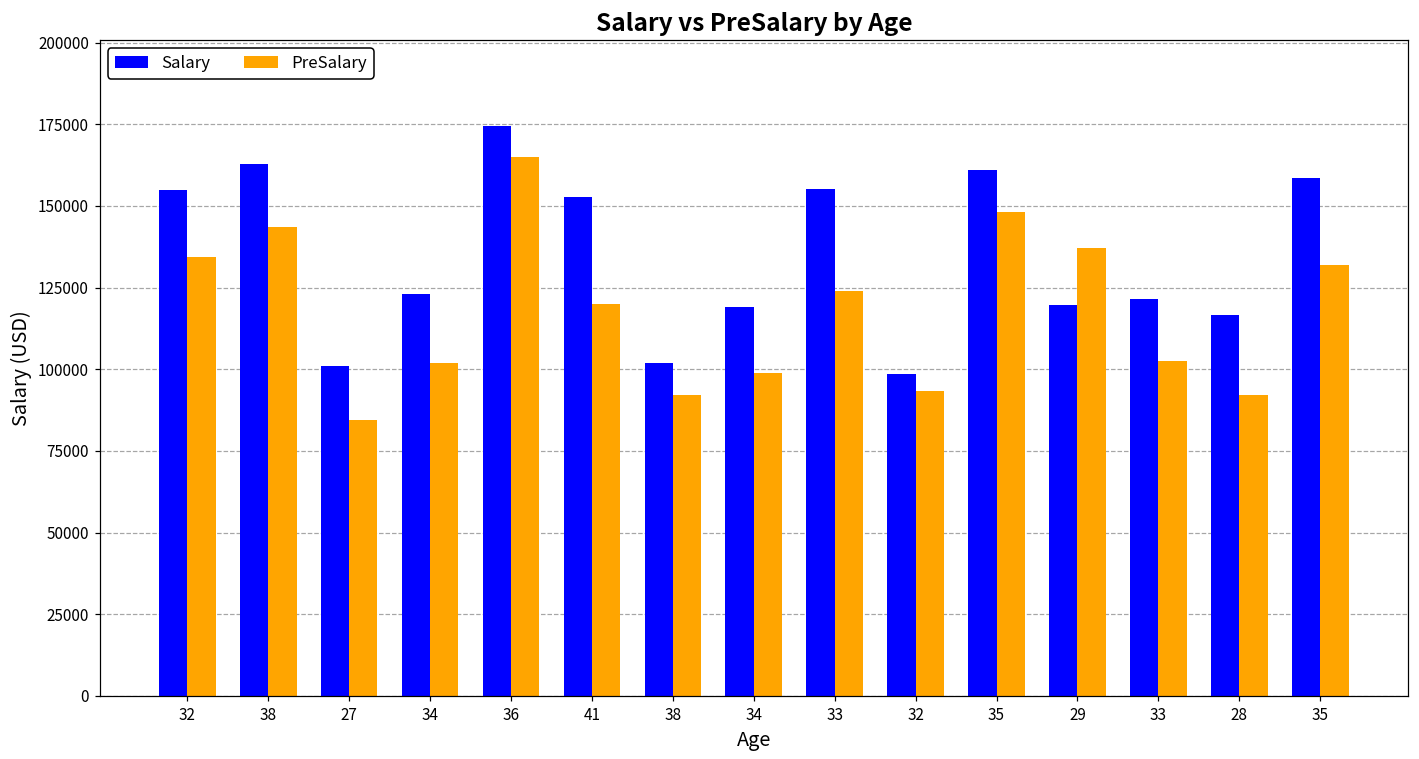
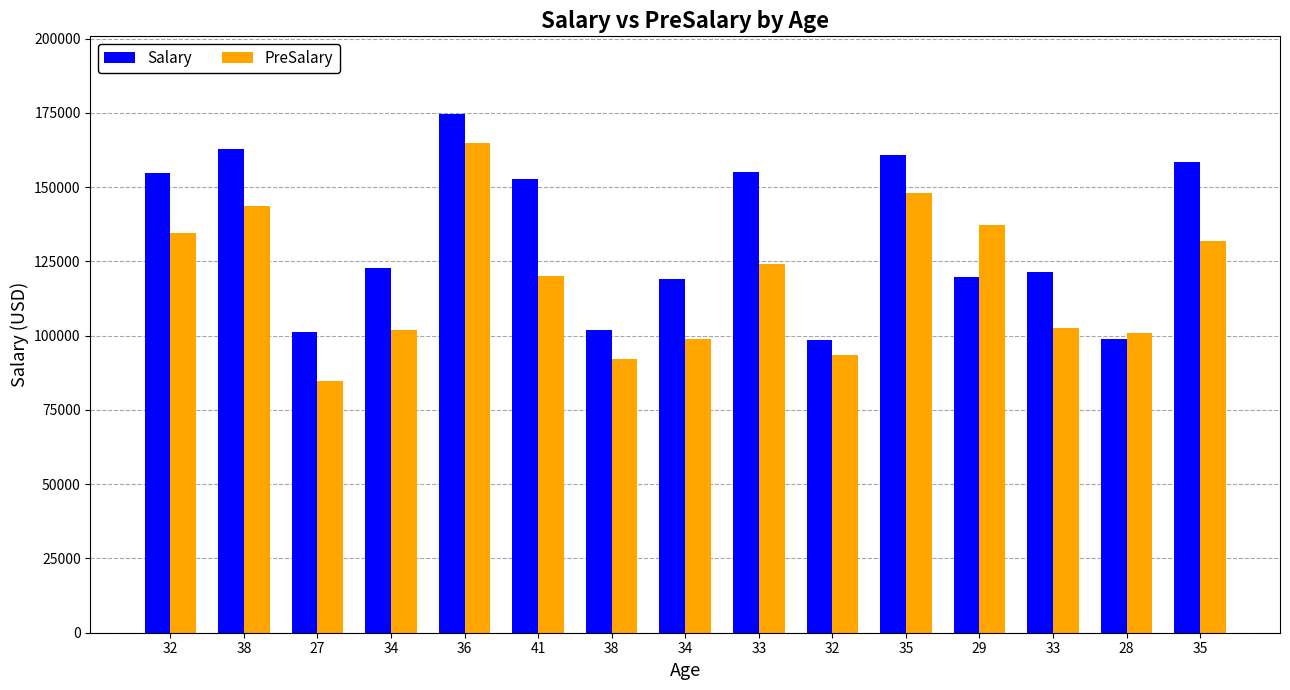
  {
    "Salary": {
      "27": 101000,
      "36": 175000,
      "41": 153000,
      "29": 120000,
-     "28": 116000
+     "28": 99000
    },
    "PreSalary": {
      "27": 85000,
      "36": 165000,
      "41": 120000,
      "29": 137000,
-     "28": 92000
+     "28": 101000
    }
  }
